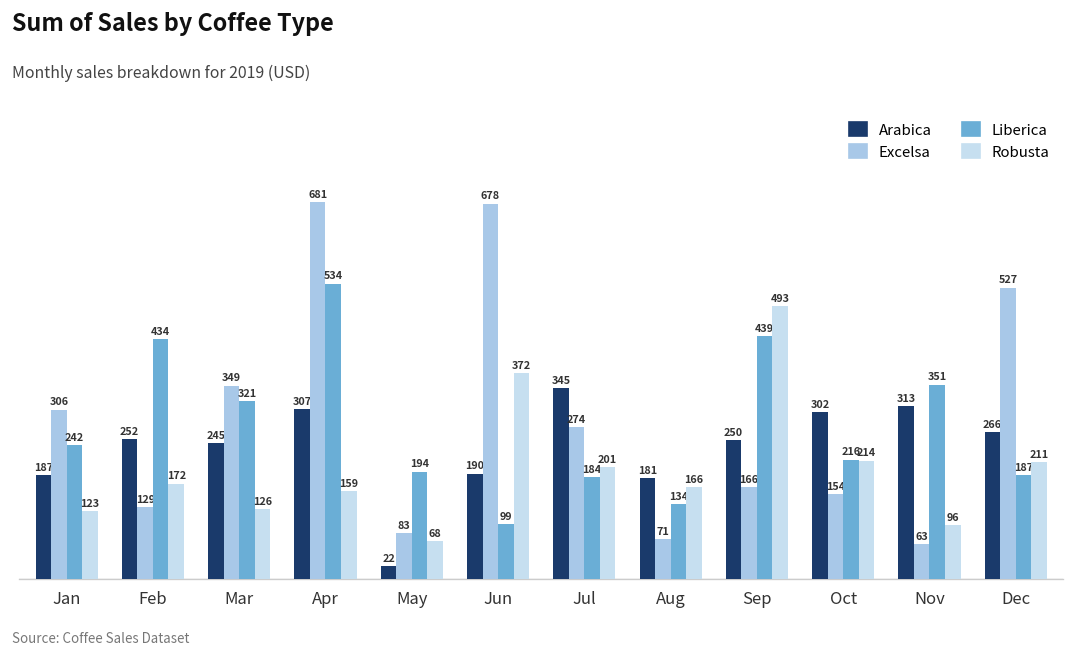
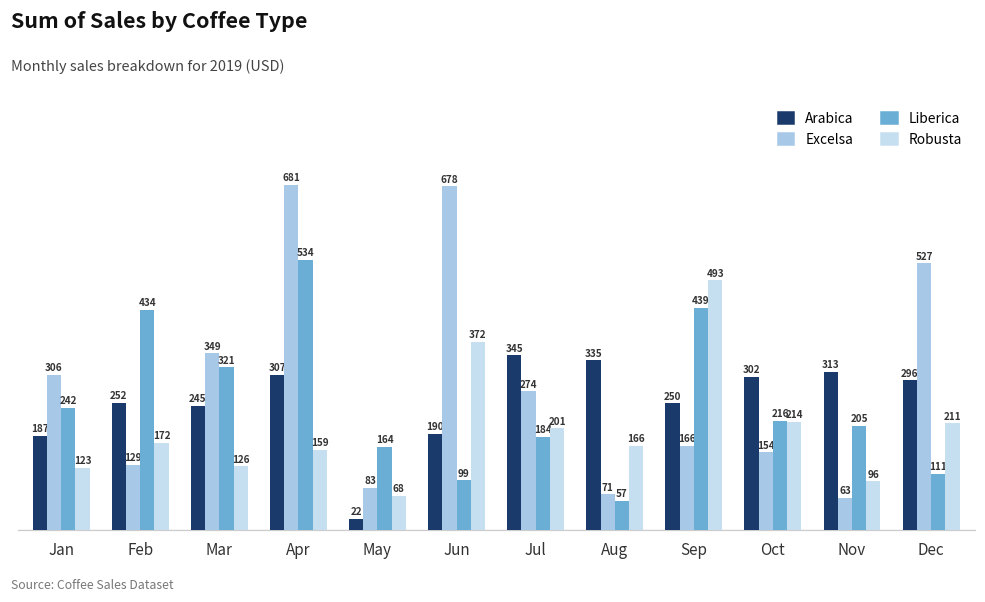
  {
    "Arabica": {
      "Jan": 187,
      "Feb": 252,
      "Mar": 245,
      "Apr": 307,
      "May": 22,
      "Jun": 190,
      "Jul": 345,
-     "Aug": 181,
+     "Aug": 335,
      "Sep": 250,
      "Oct": 302,
      "Nov": 313,
-     "Dec": 266
+     "Dec": 296
    },
    "Liberica": {
      "Jan": 242,
      "Feb": 434,
      "Mar": 321,
      "Apr": 534,
-     "May": 194,
+     "May": 164,
      "Jun": 99,
      "Jul": 184,
-     "Aug": 134,
+     "Aug": 57,
      "Sep": 439,
-     "Nov": 351,
-     "Dec": 187
+     "Nov": 205,
+     "Dec": 111
    }
  }
